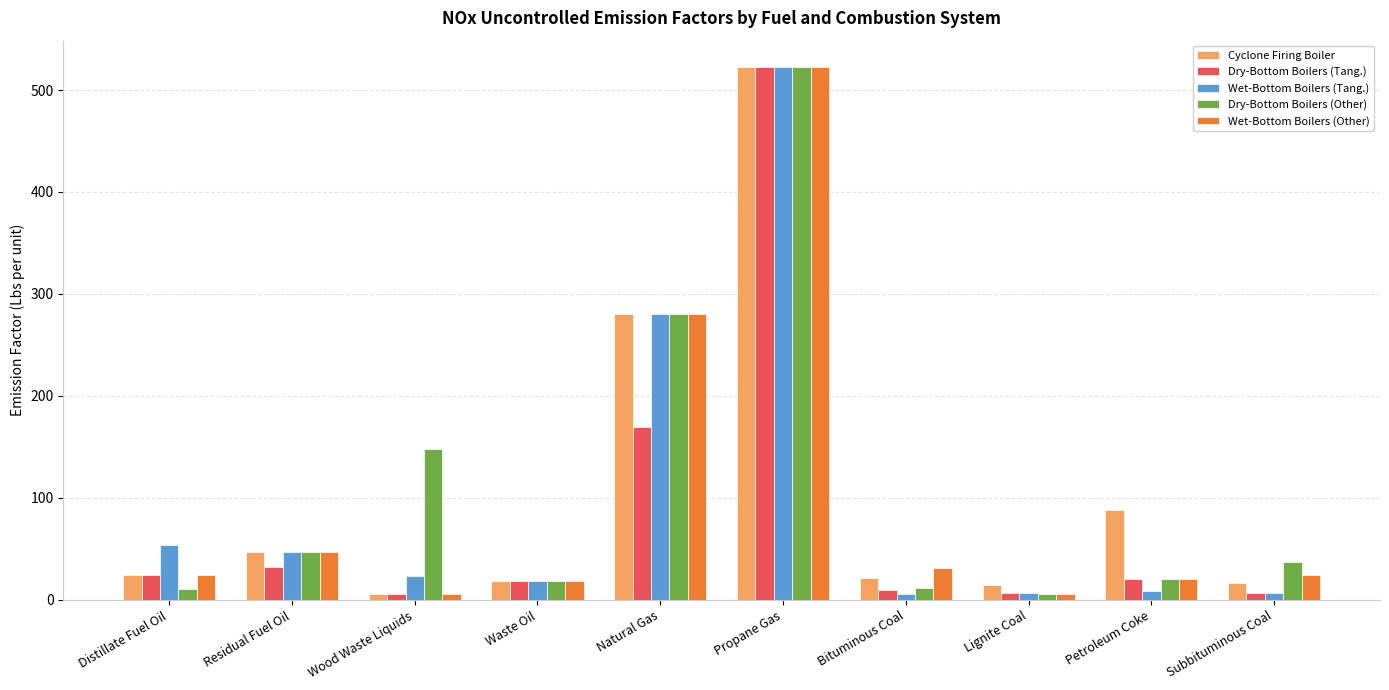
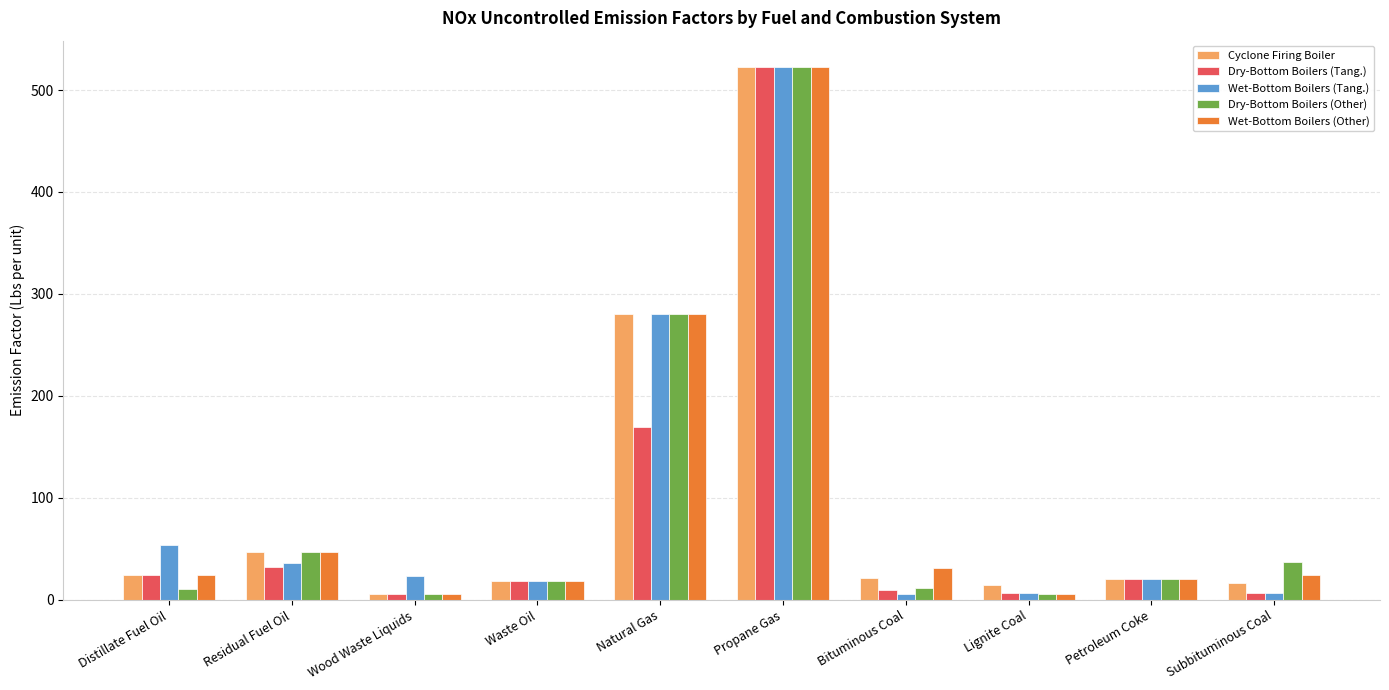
  {
    "Cyclone Firing Boiler": {
      "Distillate Fuel Oil": 24,
      "Residual Fuel Oil": 47,
      "Wood Waste Liquids": 5,
      "Waste Oil": 19,
      "Natural Gas": 280,
      "Propane Gas": 522,
      "Bituminous Coal": 22,
      "Lignite Coal": 15,
-     "Petroleum Coke": 88,
+     "Petroleum Coke": 21,
      "Subbituminous Coal": 17
    },
    "Wet-Bottom Boilers (Tang.)": {
      "Distillate Fuel Oil": 54,
-     "Residual Fuel Oil": 47,
+     "Residual Fuel Oil": 36,
      "Wood Waste Liquids": 24,
      "Waste Oil": 19,
      "Natural Gas": 280,
      "Propane Gas": 522,
      "Bituminous Coal": 6,
      "Lignite Coal": 7,
-     "Petroleum Coke": 9,
+     "Petroleum Coke": 21,
      "Subbituminous Coal": 7
    },
    "Dry-Bottom Boilers (Other)": {
      "Distillate Fuel Oil": 11,
      "Residual Fuel Oil": 47,
-     "Wood Waste Liquids": 148,
+     "Wood Waste Liquids": 5,
      "Waste Oil": 19,
      "Natural Gas": 280,
      "Propane Gas": 522,
      "Bituminous Coal": 12,
      "Lignite Coal": 6,
      "Petroleum Coke": 21,
      "Subbituminous Coal": 37
    }
  }
